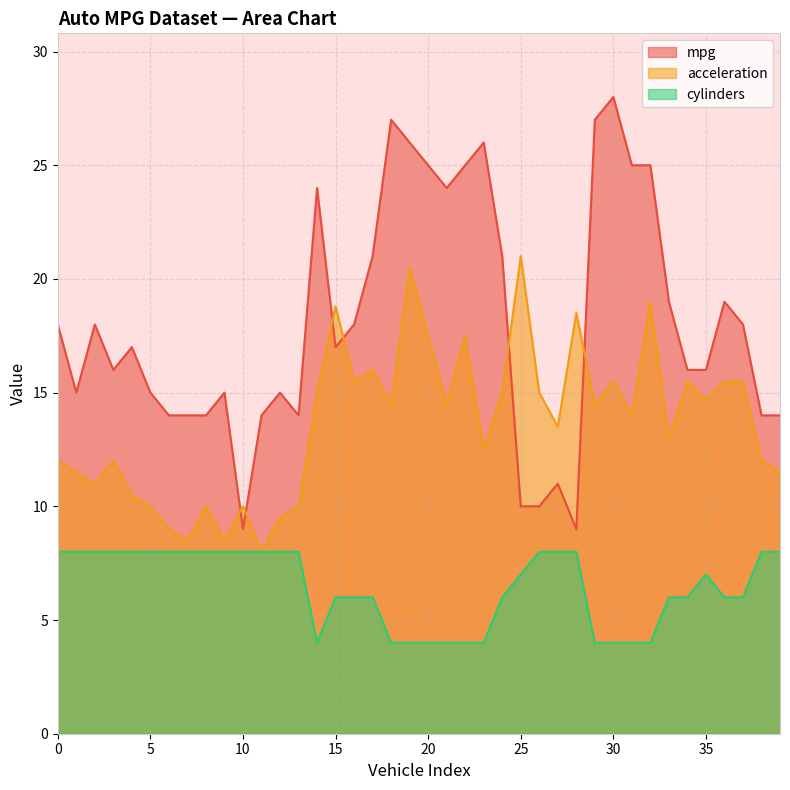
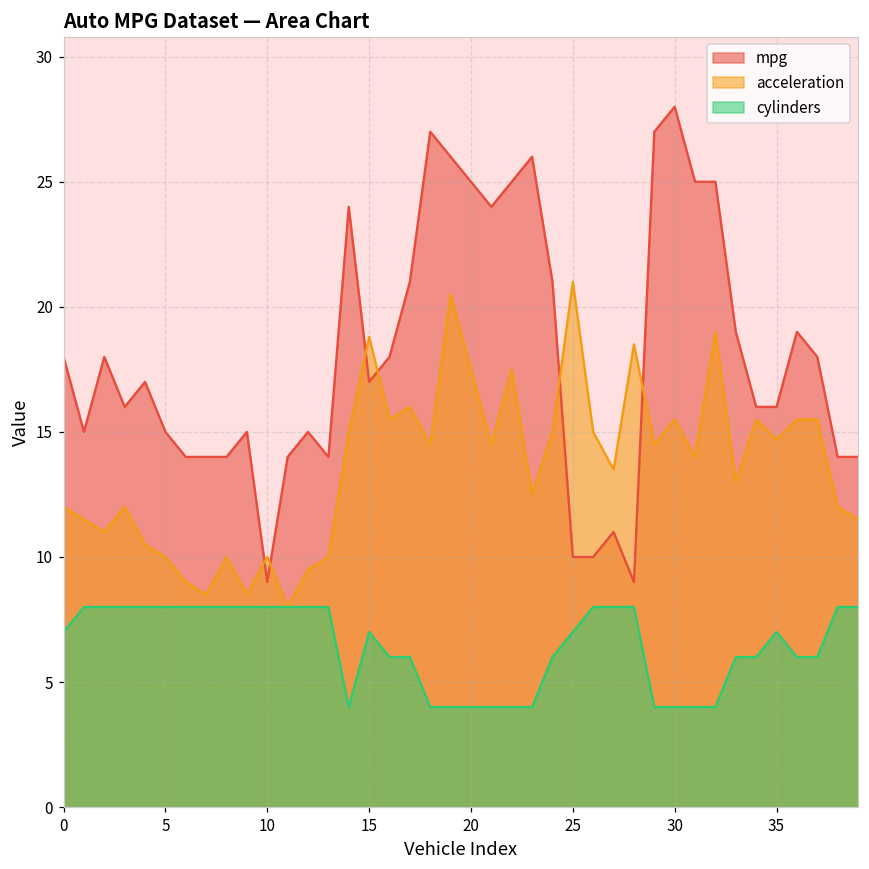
  {
    "mpg": {
      "0": 18,
      "5": 15,
      "10": 9,
      "15": 17,
      "20": 25,
      "25": 10,
      "30": 28,
      "35": 16
    },
    "acceleration": {
      "0": 12,
      "5": 10,
      "10": 10,
      "15": 18.8,
      "20": 17.5,
      "25": 21,
      "30": 15.5,
      "35": 14.7
    },
    "cylinders": {
-     "0": 8,
+     "0": 7,
      "5": 8,
      "10": 8,
-     "15": 6,
+     "15": 7,
      "20": 4,
      "25": 7,
      "30": 4,
      "35": 7
    }
  }
